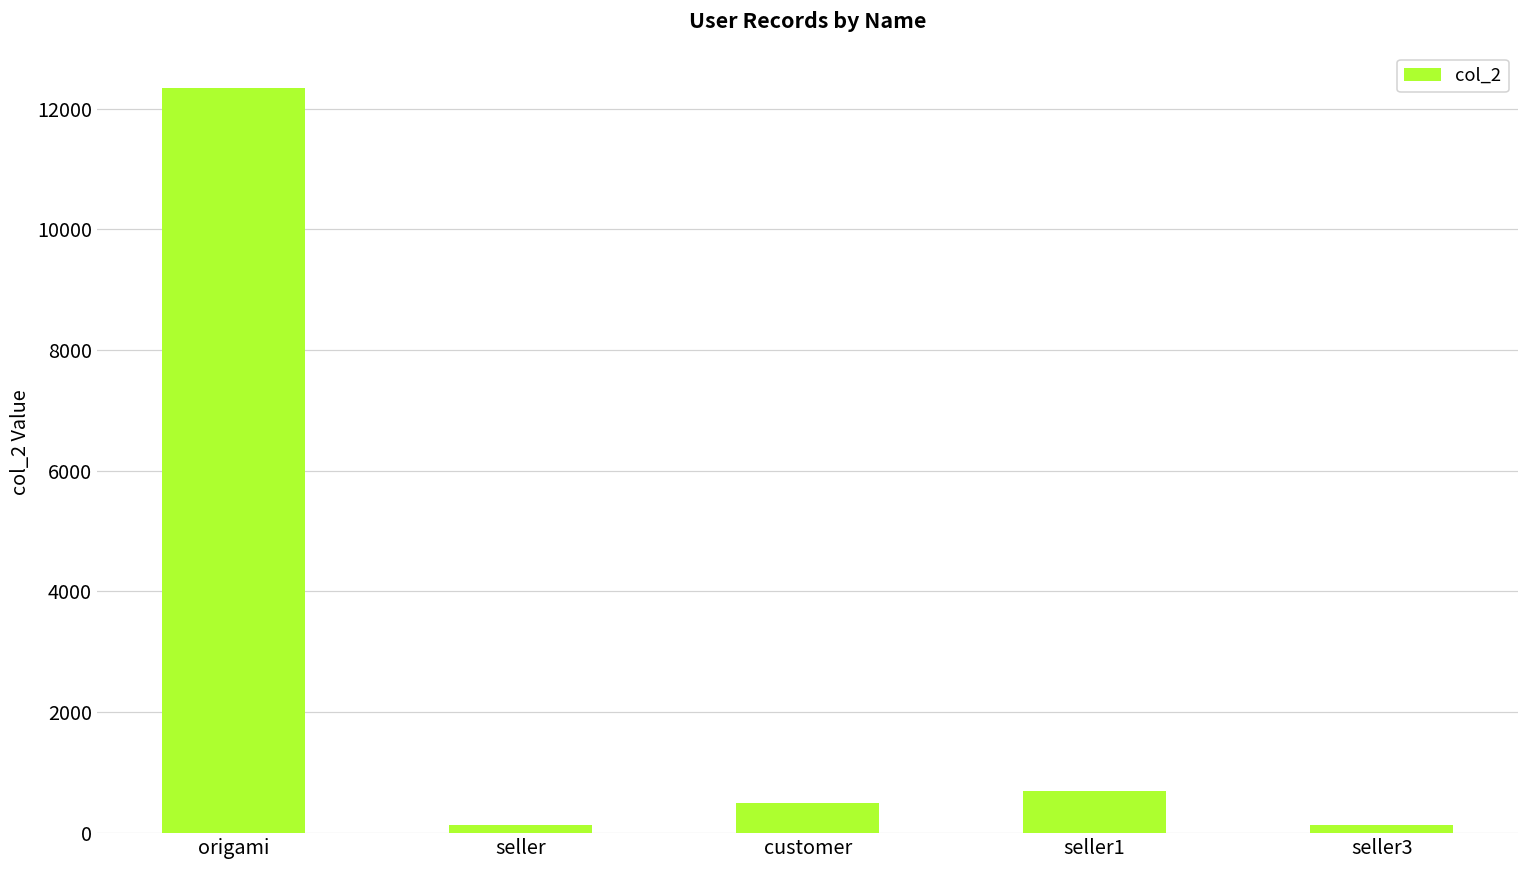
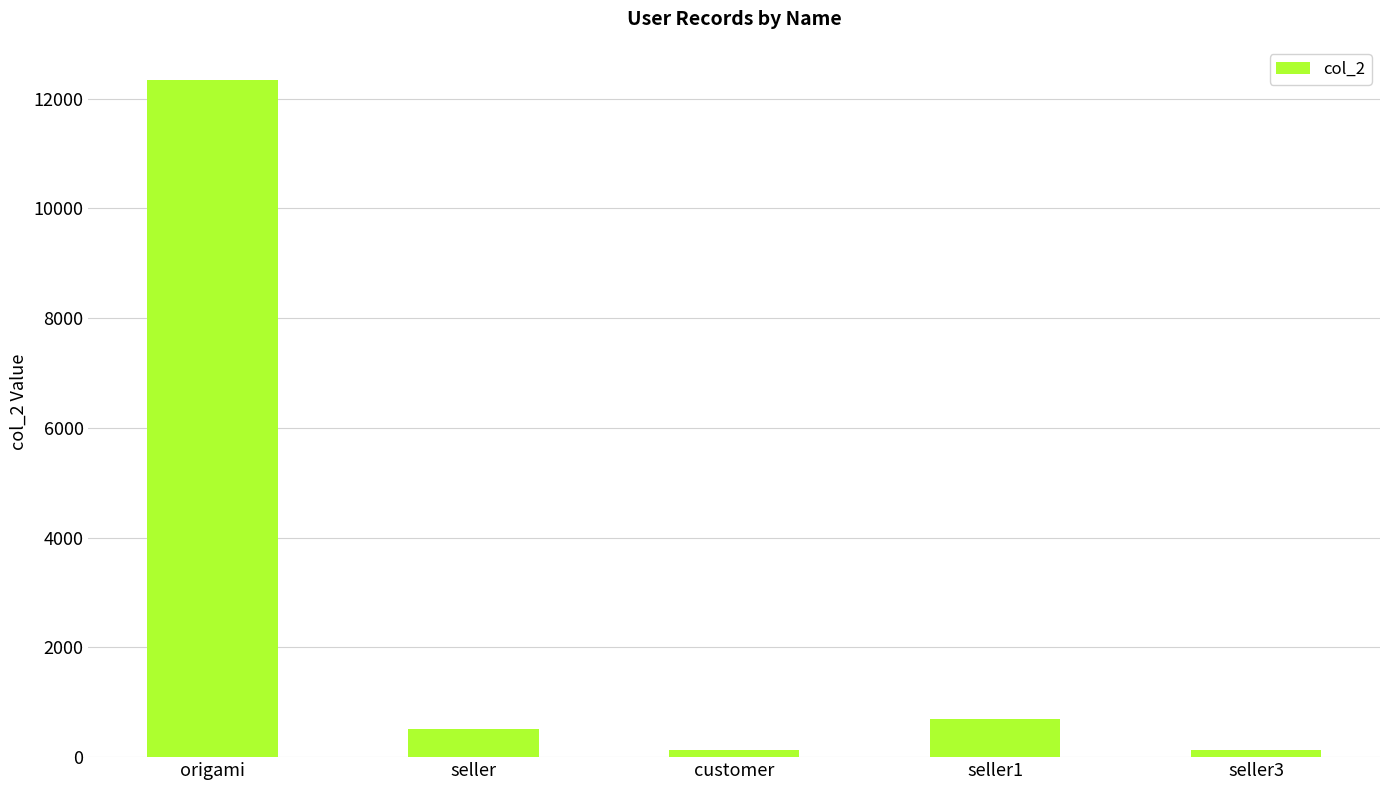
  {
    "origami": 12300,
-   "seller": 100,
-   "customer": 500,
+   "seller": 500,
+   "customer": 100,
    "seller1": 700,
    "seller3": 100
  }
